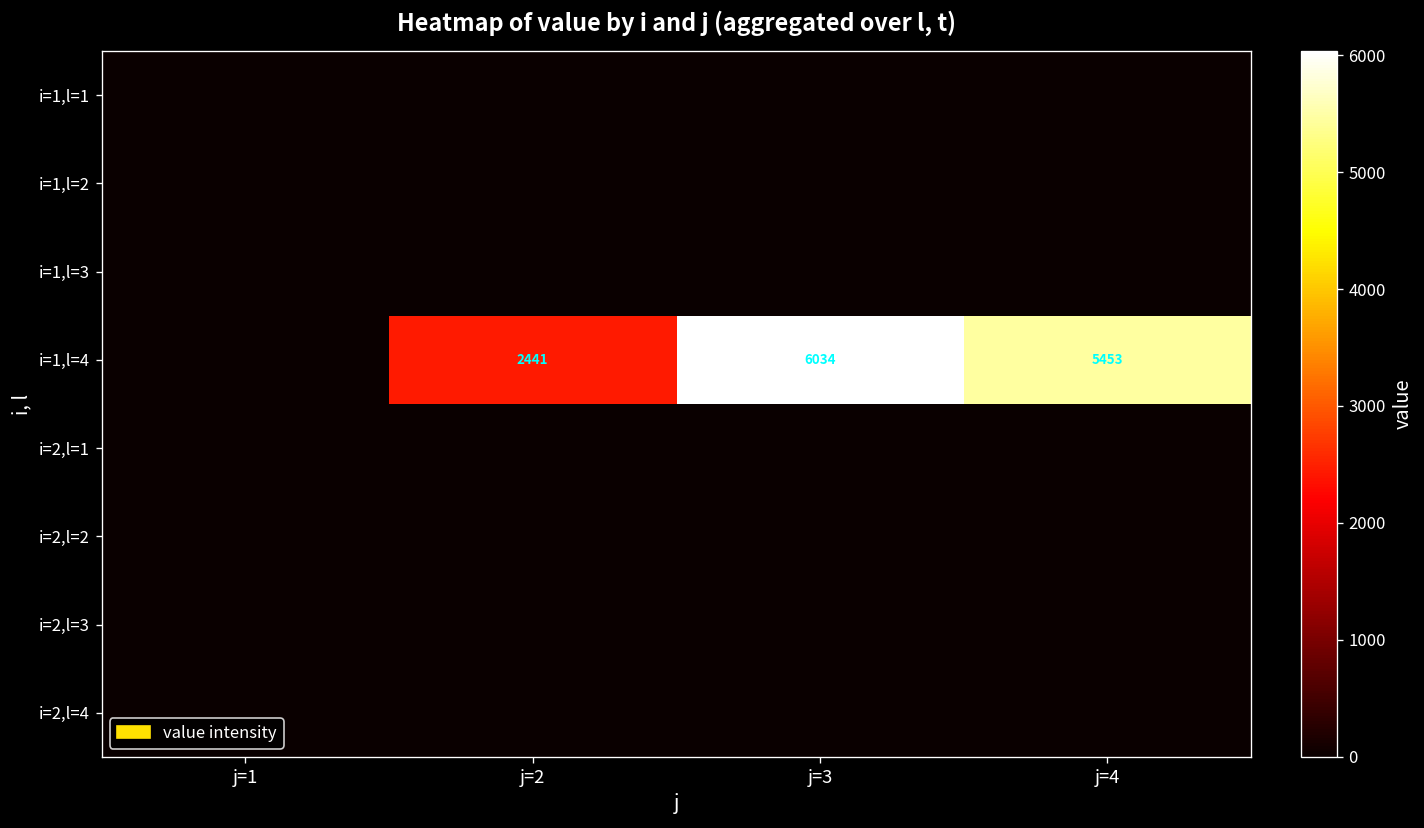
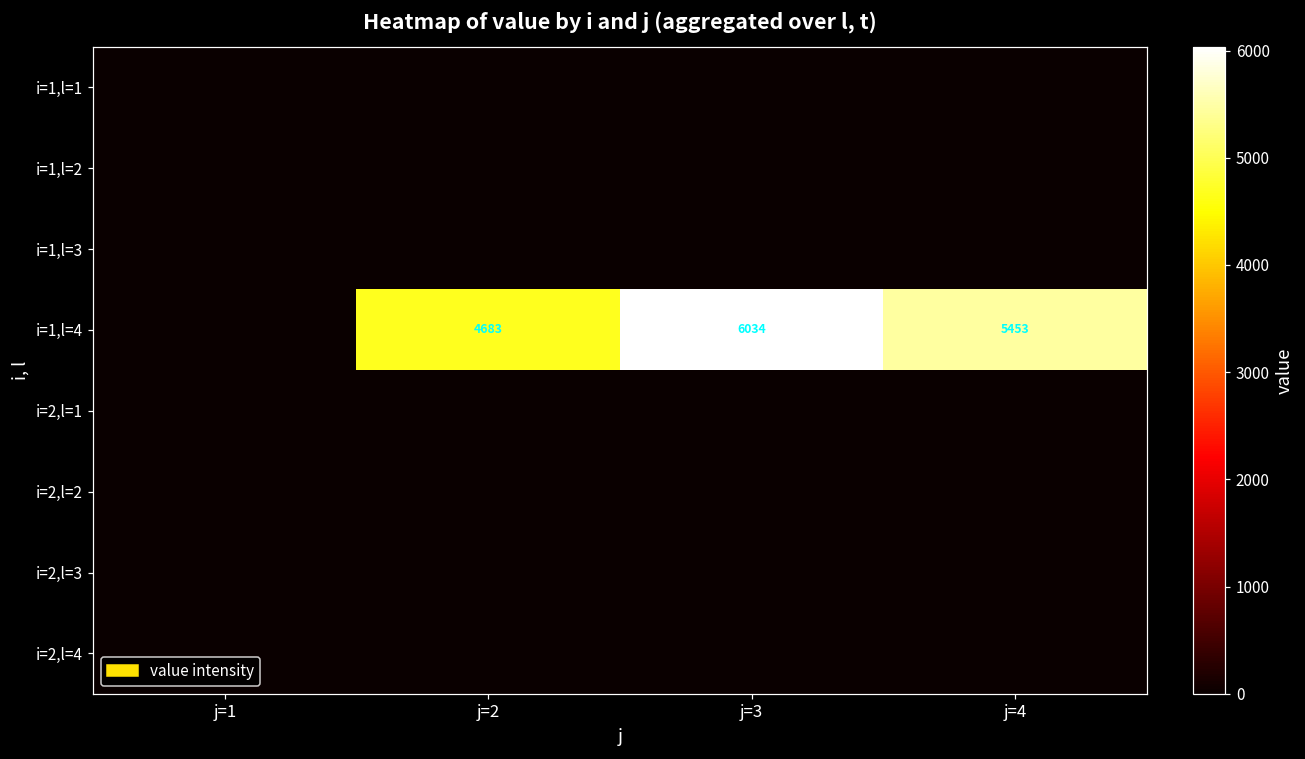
  {
    "i=1,l=4": {
-     "j=2": 2441,
+     "j=2": 4683,
      "j=3": 6034,
      "j=4": 5453
    }
  }
